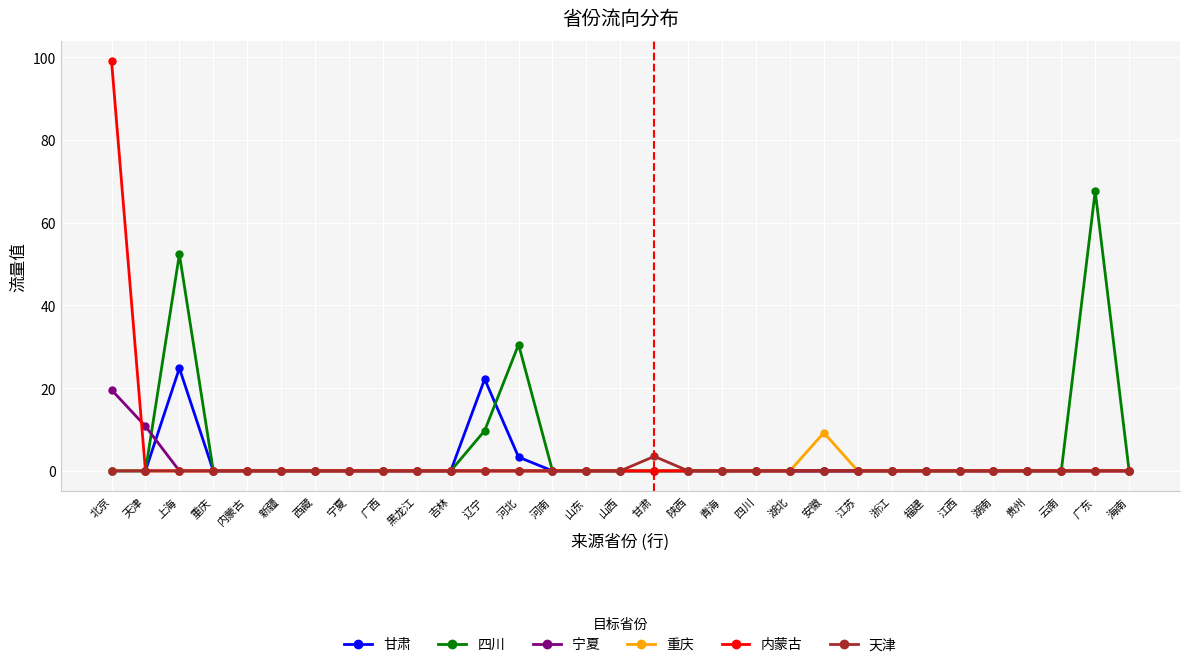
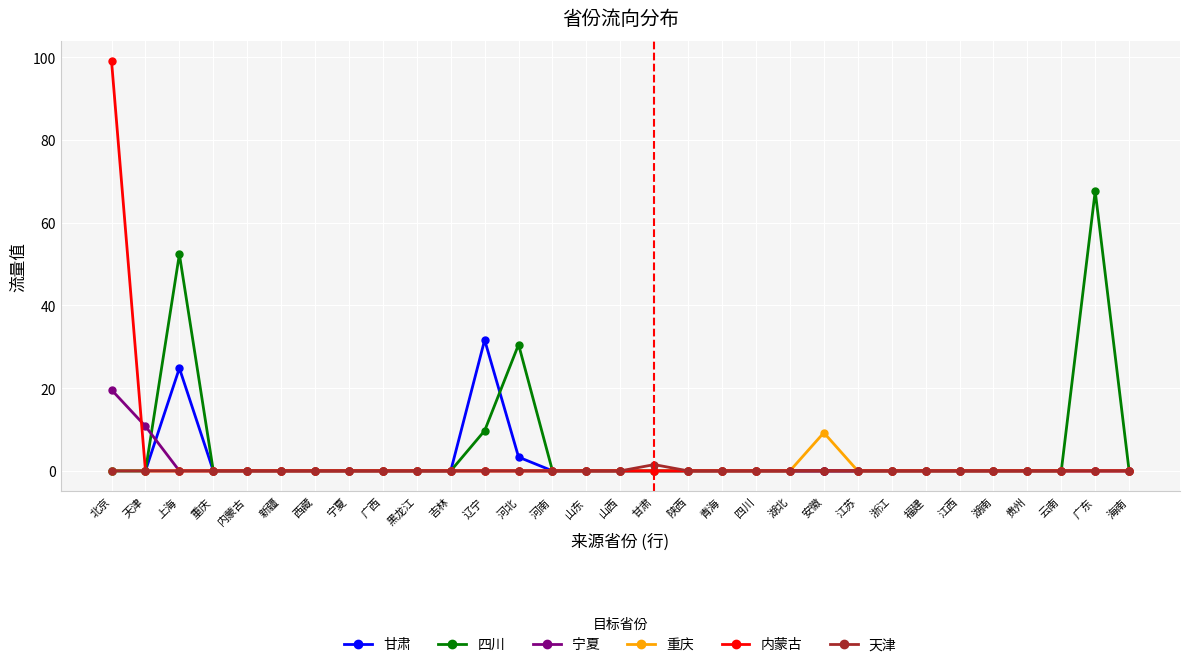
  {
    "甘肃": {
      "上海": 25,
-     "辽宁": 22,
+     "辽宁": 32,
      "河北": 3
    },
    "四川": {
      "上海": 52,
      "辽宁": 10,
      "河北": 31,
      "广东": 68
    },
    "宁夏": {
      "北京": 20,
      "天津": 11
    },
    "重庆": {
      "安徽": 9
    },
    "内蒙古": {
      "北京": 99
    },
    "天津": {
-     "甘肃": 4
+     "甘肃": 2
    }
  }
